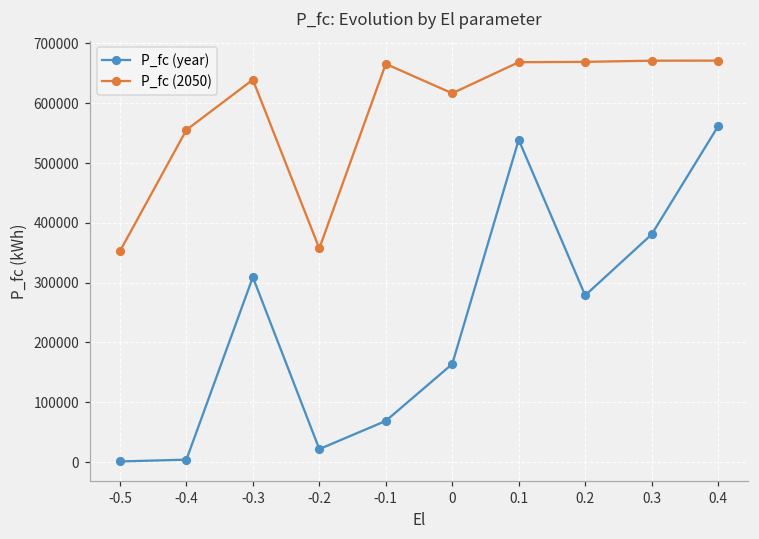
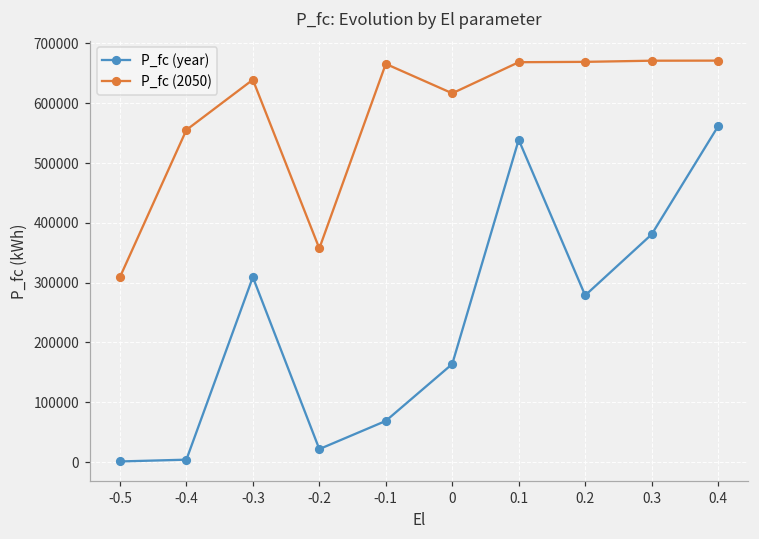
  {
    "P_fc (year)": {
      "-0.5": 0,
      "-0.4": 0,
      "-0.3": 310000,
      "-0.2": 20000,
      "-0.1": 70000,
      "0": 160000,
      "0.1": 540000,
      "0.2": 280000,
      "0.3": 380000,
      "0.4": 560000
    },
    "P_fc (2050)": {
-     "-0.5": 350000,
+     "-0.5": 310000,
      "-0.4": 560000,
      "-0.3": 640000,
      "-0.2": 360000,
      "-0.1": 670000,
      "0": 620000,
      "0.1": 670000,
      "0.2": 670000,
      "0.3": 670000,
      "0.4": 670000
    }
  }
